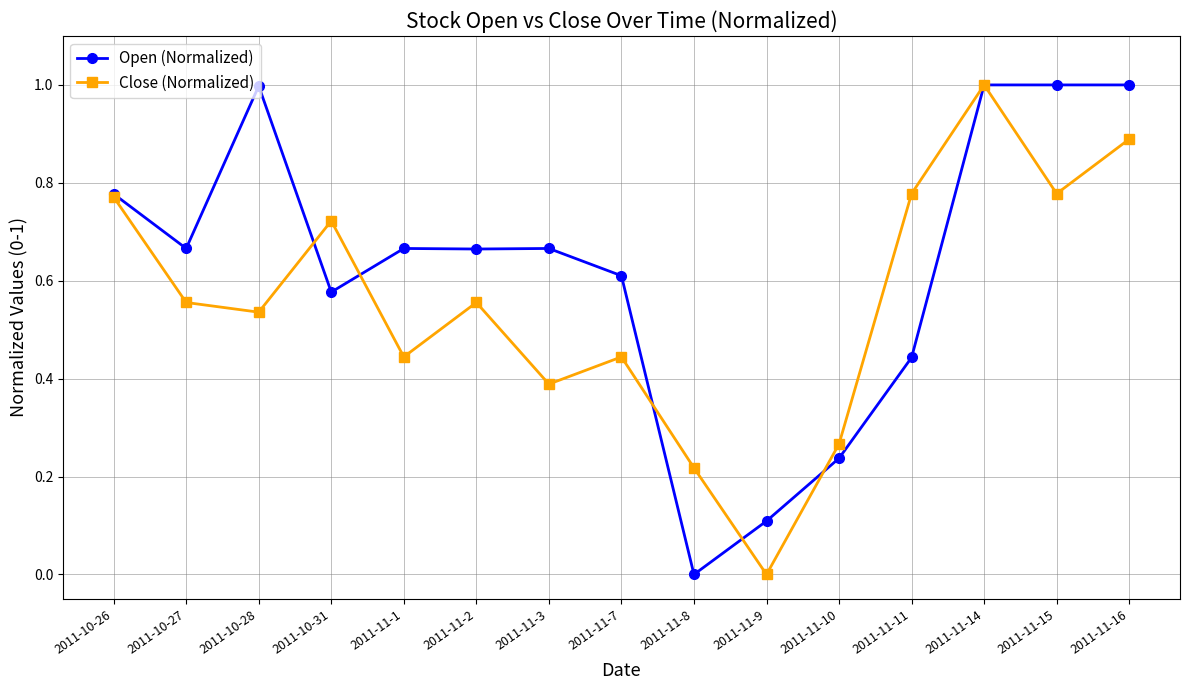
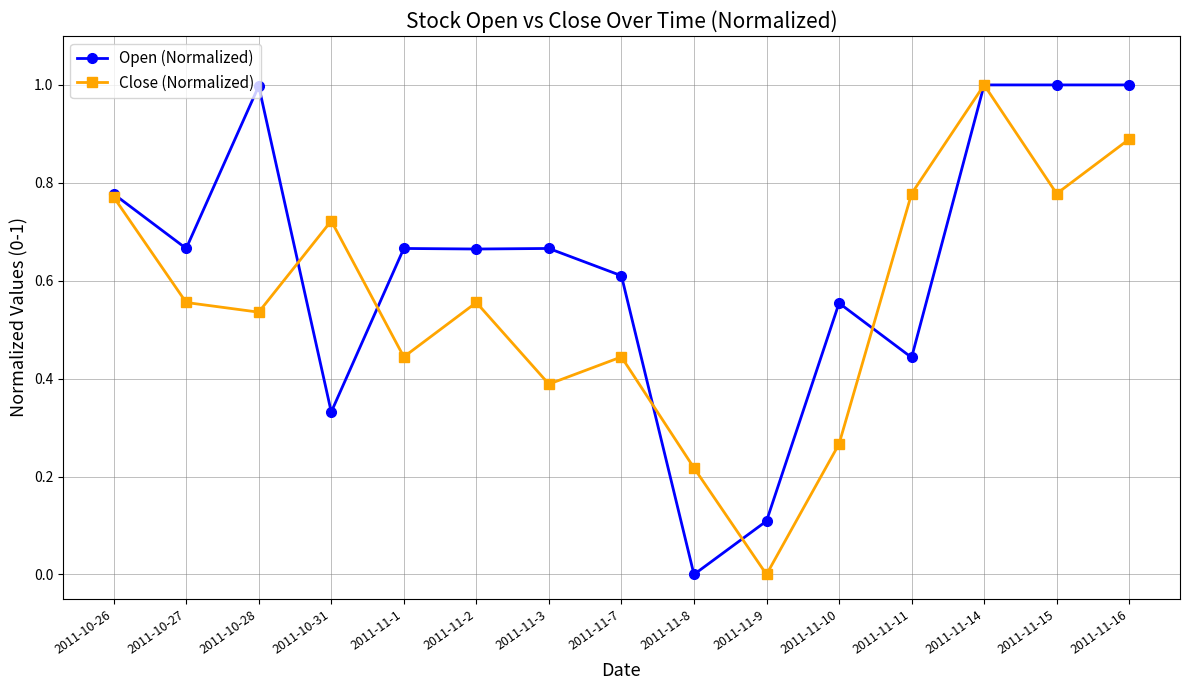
  {
    "Open (Normalized)": {
      "2011-10-26": 0.78,
      "2011-10-27": 0.67,
-     "2011-10-31": 0.58,
+     "2011-10-31": 0.33,
      "2011-11-1": 0.67,
      "2011-11-2": 0.66,
      "2011-11-3": 0.67,
      "2011-11-7": 0.61,
      "2011-11-8": 0.00,
      "2011-11-9": 0.11,
-     "2011-11-10": 0.24,
+     "2011-11-10": 0.55,
      "2011-11-11": 0.44,
      "2011-11-15": 1.00,
      "2011-11-16": 1.00
    },
    "Close (Normalized)": {
      "2011-10-26": 0.77,
      "2011-10-27": 0.56,
      "2011-10-28": 0.54,
      "2011-10-31": 0.72,
      "2011-11-1": 0.44,
      "2011-11-2": 0.56,
      "2011-11-3": 0.39,
      "2011-11-7": 0.44,
      "2011-11-8": 0.22,
      "2011-11-9": 0.00,
      "2011-11-10": 0.27,
      "2011-11-11": 0.78,
      "2011-11-15": 0.78,
      "2011-11-16": 0.89
    }
  }
